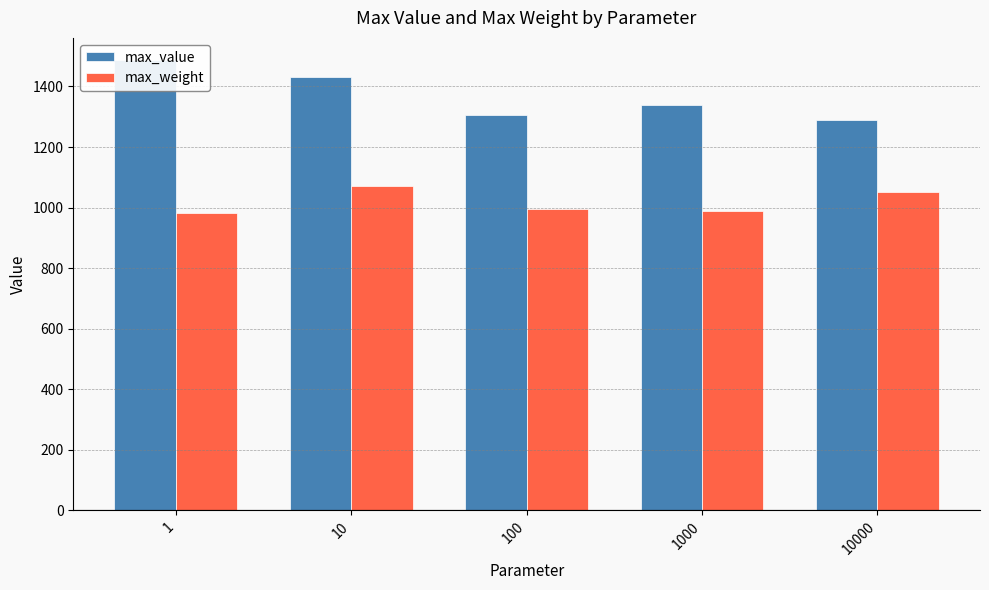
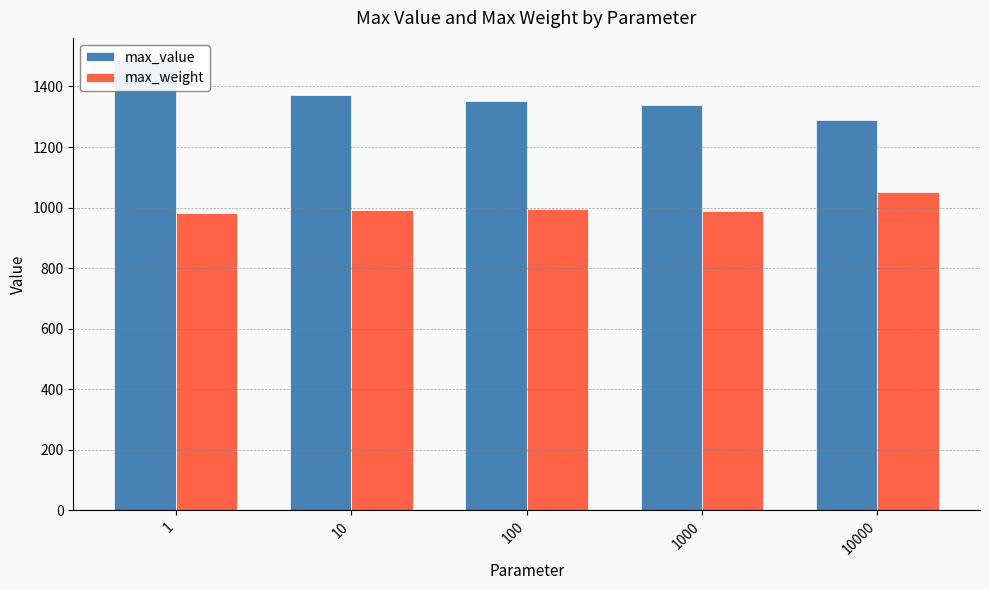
  {
    "max_value": {
-     "10": 1430,
-     "100": 1310,
+     "10": 1370,
+     "100": 1350,
      "1000": 1340,
      "10000": 1290
    },
    "max_weight": {
      "1": 980,
-     "10": 1070,
+     "10": 990,
      "100": 990,
      "1000": 990,
      "10000": 1050
    }
  }
